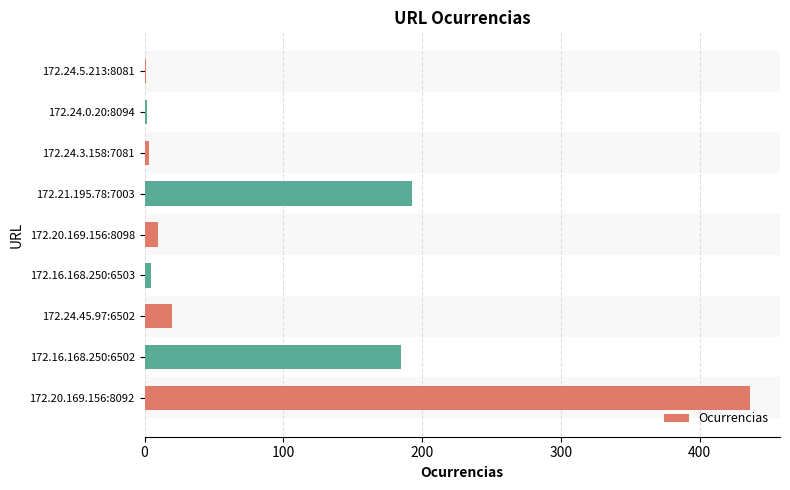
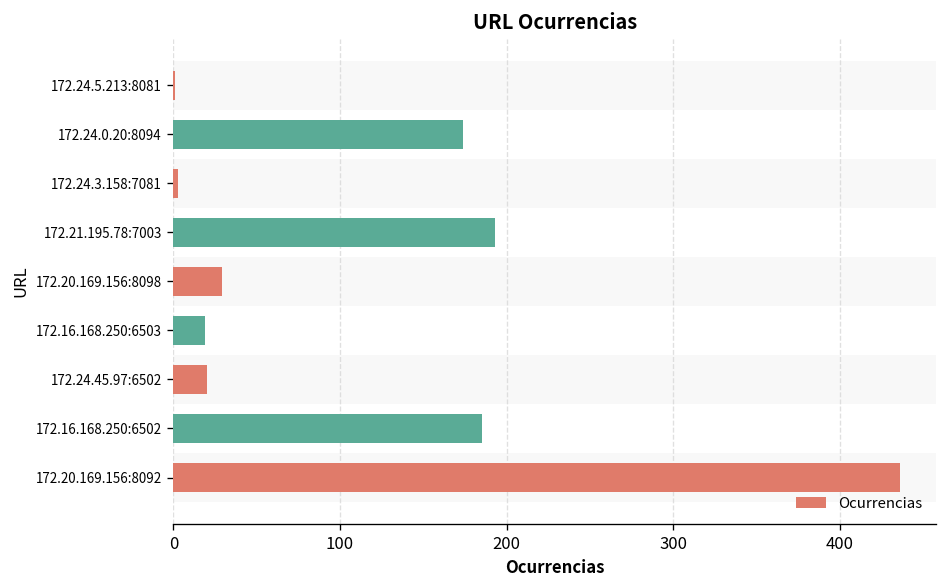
  {
-   "172.24.0.20:8094": 2,
+   "172.24.0.20:8094": 174,
    "172.24.3.158:7081": 3,
    "172.21.195.78:7003": 193,
-   "172.20.169.156:8098": 10,
-   "172.16.168.250:6503": 5,
+   "172.20.169.156:8098": 29,
+   "172.16.168.250:6503": 19,
    "172.24.45.97:6502": 20,
    "172.16.168.250:6502": 185,
    "172.20.169.156:8092": 436
  }
